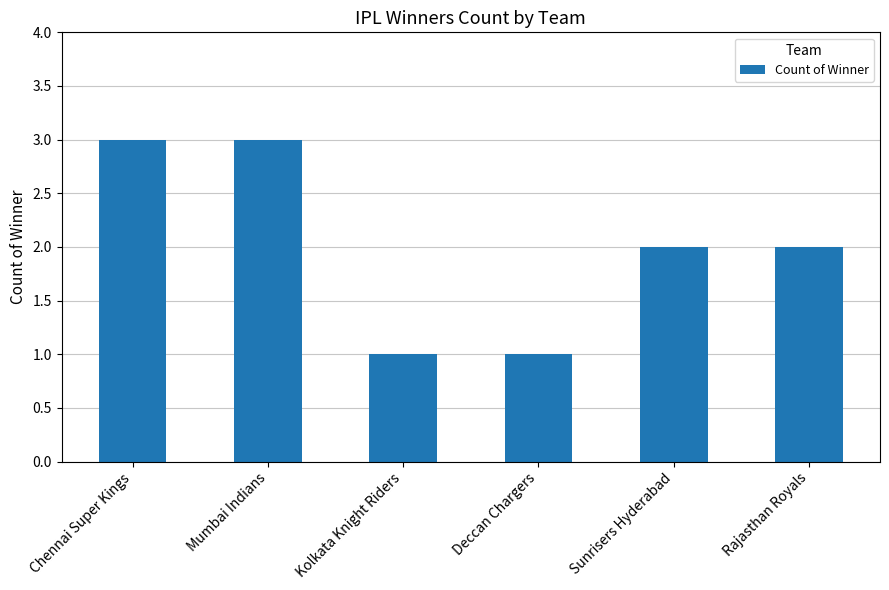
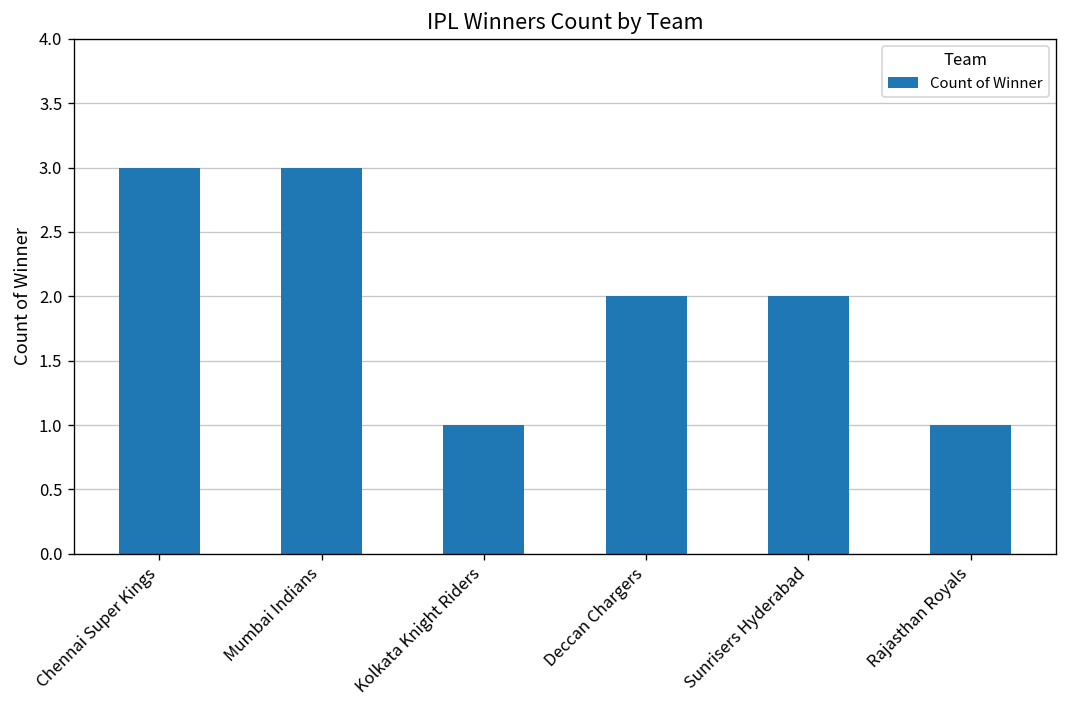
  {
    "Chennai Super Kings": 3,
    "Mumbai Indians": 3,
    "Kolkata Knight Riders": 1,
-   "Deccan Chargers": 1,
+   "Deccan Chargers": 2,
    "Sunrisers Hyderabad": 2,
-   "Rajasthan Royals": 2
+   "Rajasthan Royals": 1
  }
